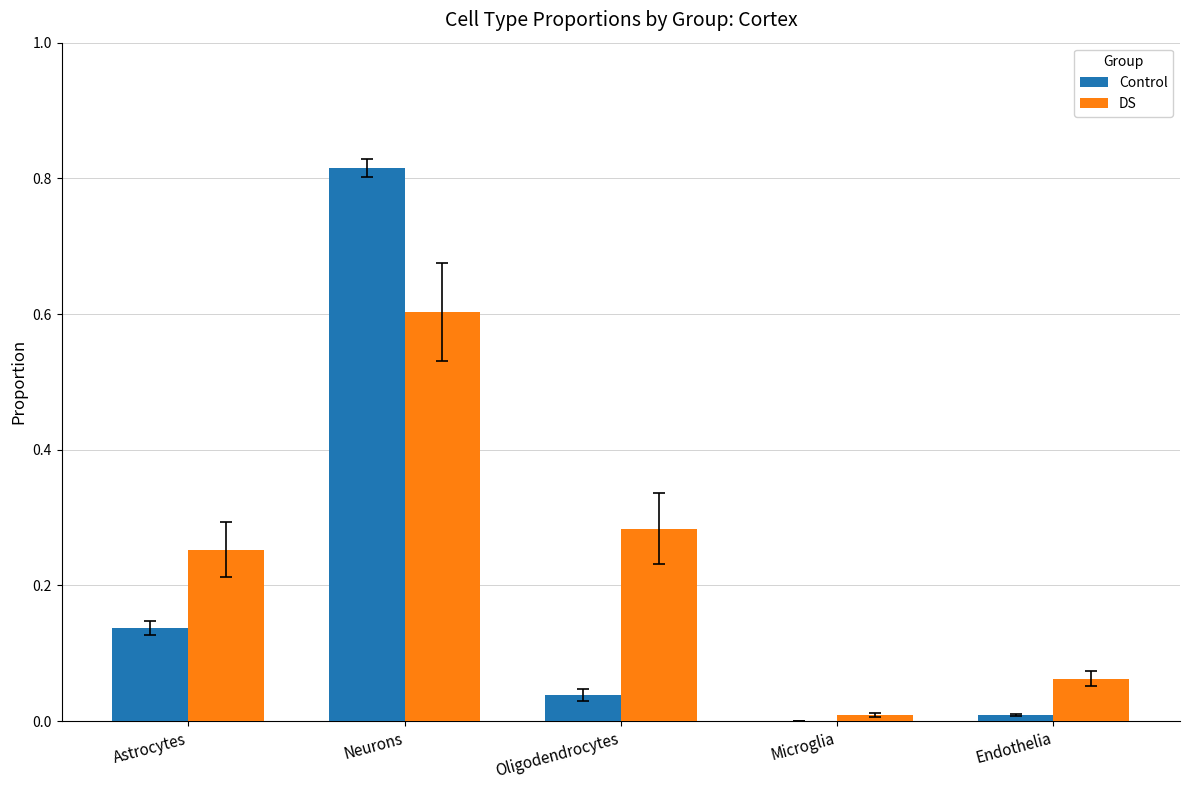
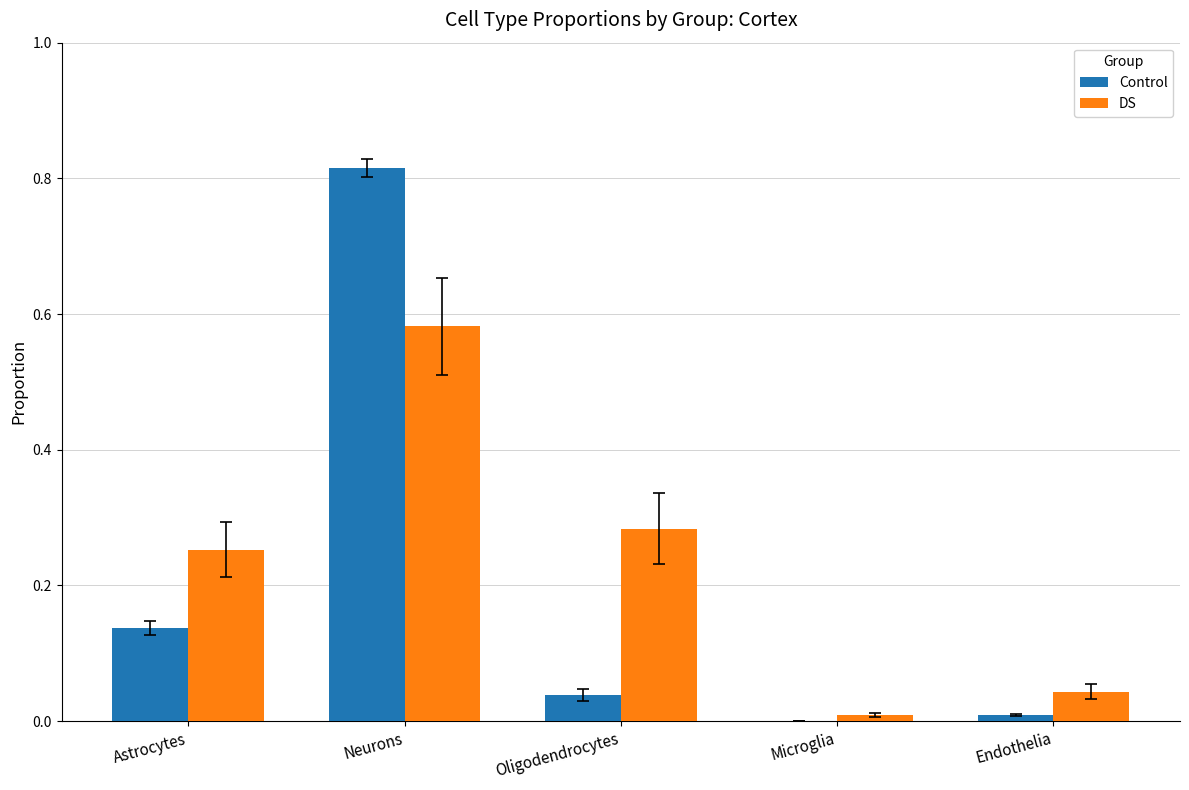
  {
    "DS": {
      "Astrocytes": 0.25,
-     "Neurons": 0.60,
+     "Neurons": 0.58,
      "Oligodendrocytes": 0.28,
      "Microglia": 0.01,
-     "Endothelia": 0.06
+     "Endothelia": 0.04
    }
  }
